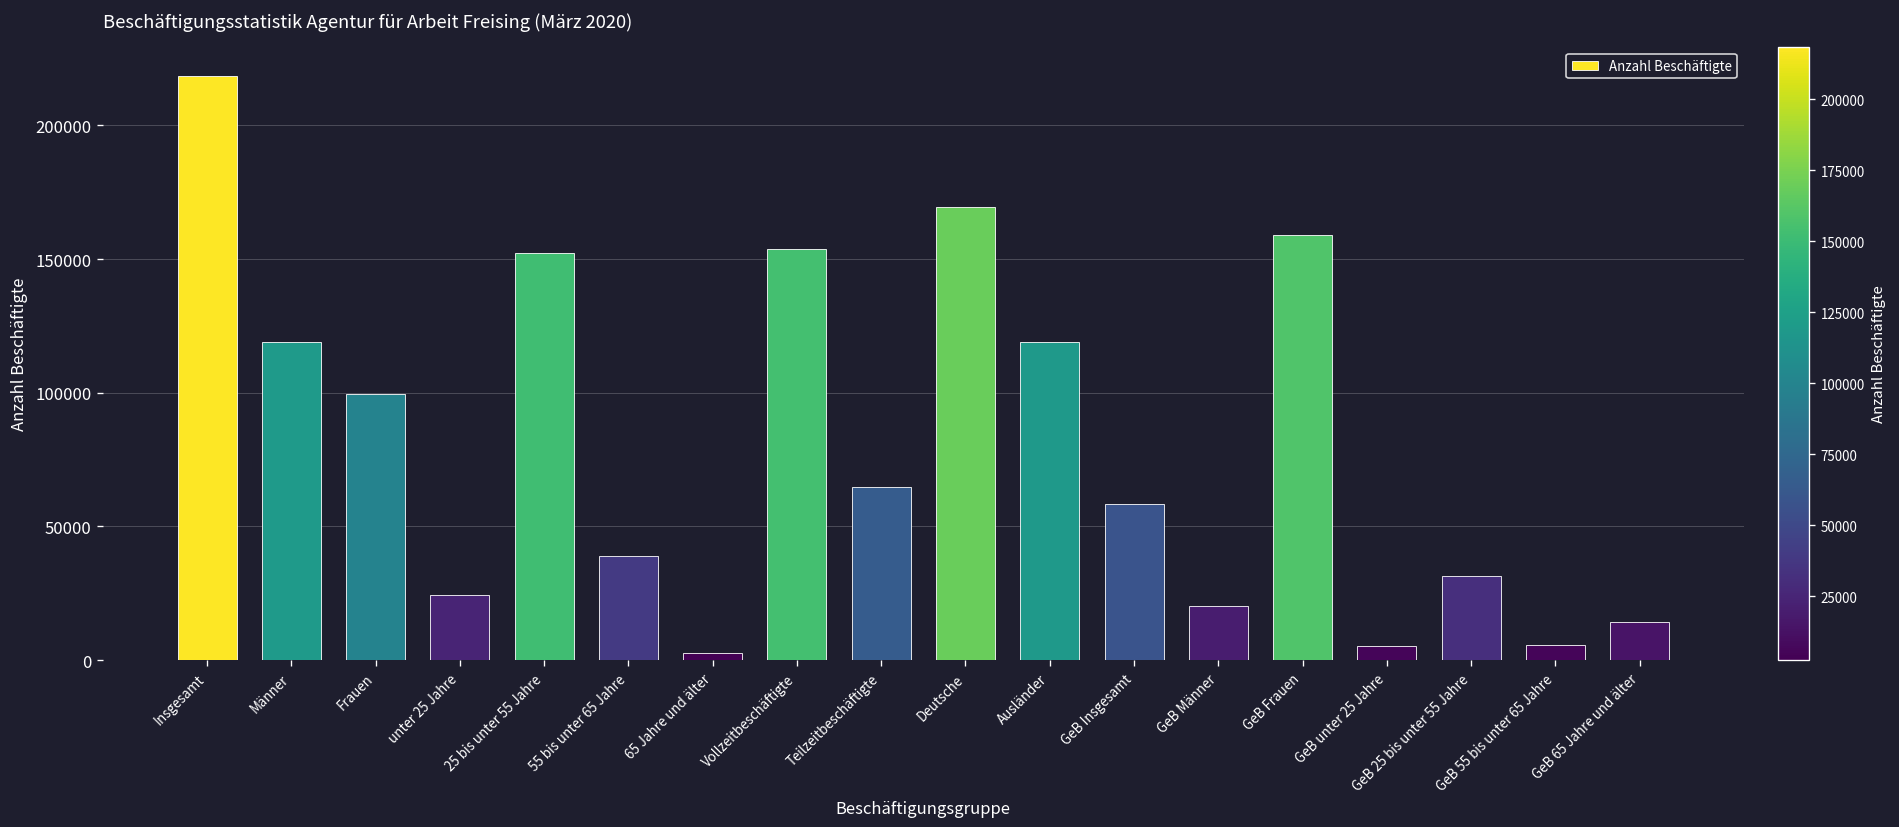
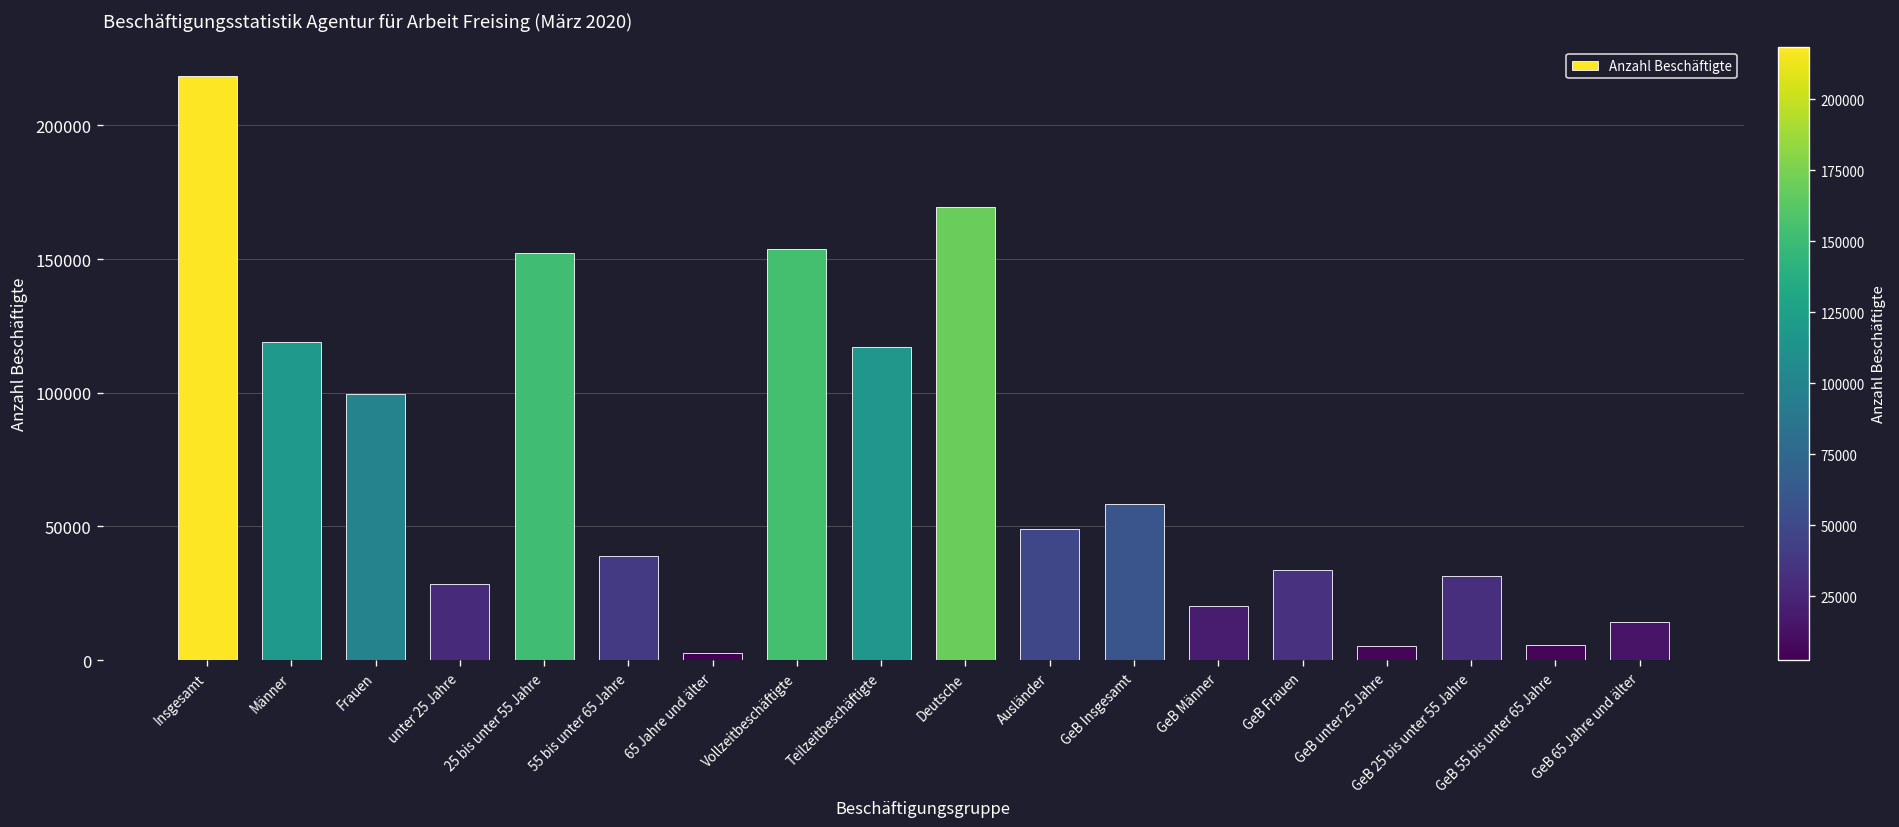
  {
    "Insgesamt": 218000,
    "Männer": 119000,
    "Frauen": 99000,
-   "unter 25 Jahre": 24000,
+   "unter 25 Jahre": 28000,
    "25 bis unter 55 Jahre": 152000,
    "55 bis unter 65 Jahre": 39000,
    "65 Jahre und älter": 3000,
    "Vollzeitbeschäftigte": 154000,
-   "Teilzeitbeschäftigte": 65000,
+   "Teilzeitbeschäftigte": 117000,
    "Deutsche": 169000,
-   "Ausländer": 119000,
+   "Ausländer": 49000,
    "GeB Insgesamt": 58000,
    "GeB Männer": 20000,
-   "GeB Frauen": 159000,
+   "GeB Frauen": 33000,
    "GeB unter 25 Jahre": 5000,
    "GeB 25 bis unter 55 Jahre": 31000,
    "GeB 55 bis unter 65 Jahre": 6000,
    "GeB 65 Jahre und älter": 14000
  }
